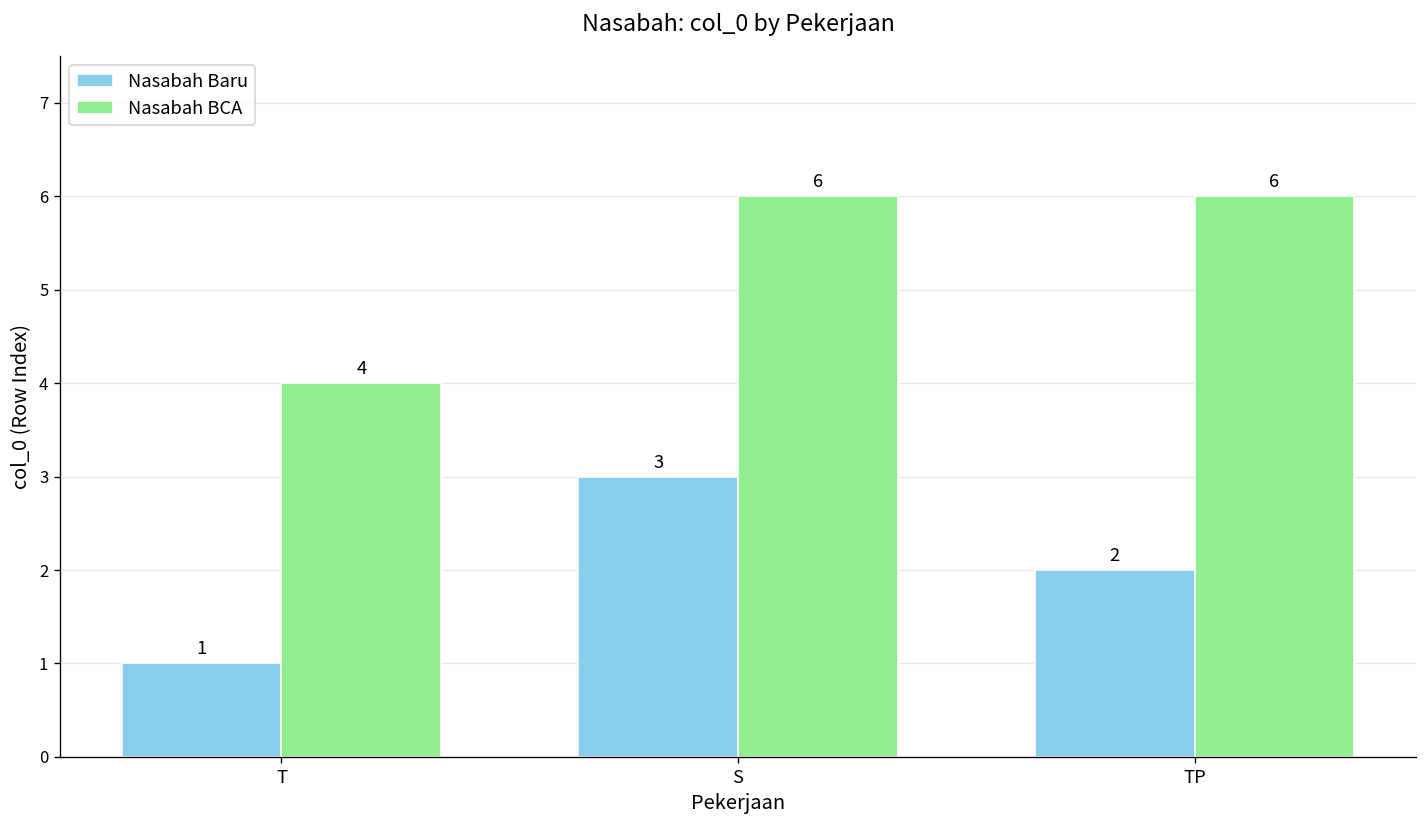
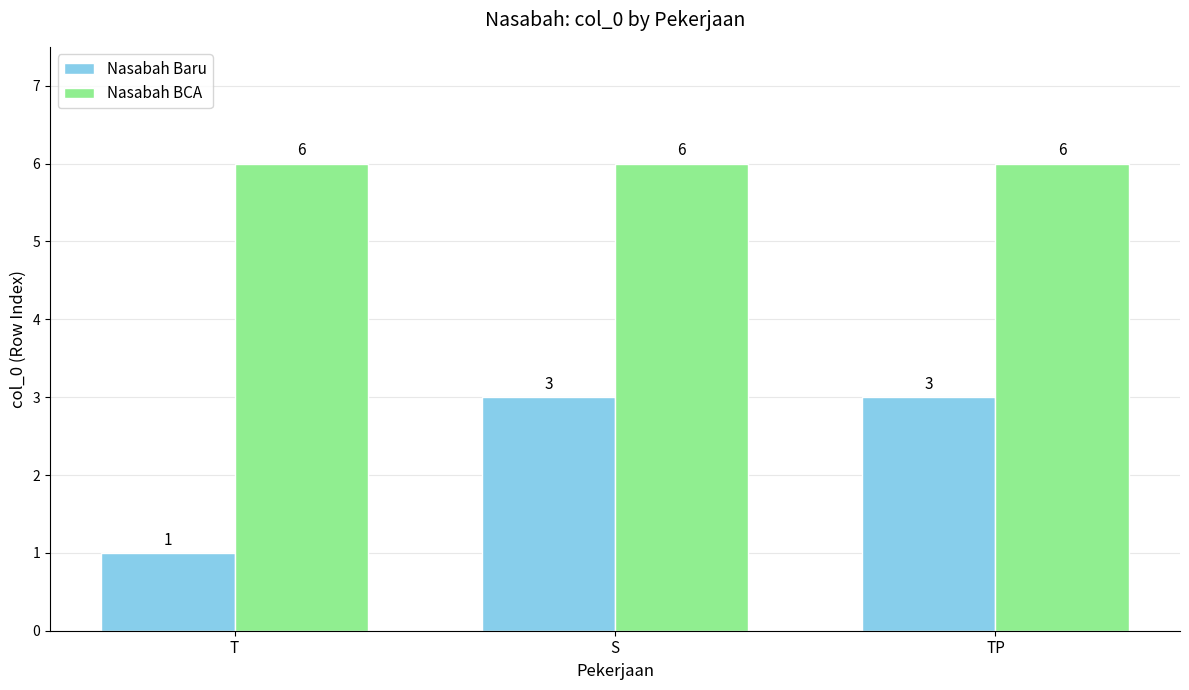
  {
    "Nasabah Baru": {
      "T": 1,
      "S": 3,
-     "TP": 2
+     "TP": 3
    },
    "Nasabah BCA": {
-     "T": 4,
+     "T": 6,
      "S": 6,
      "TP": 6
    }
  }
